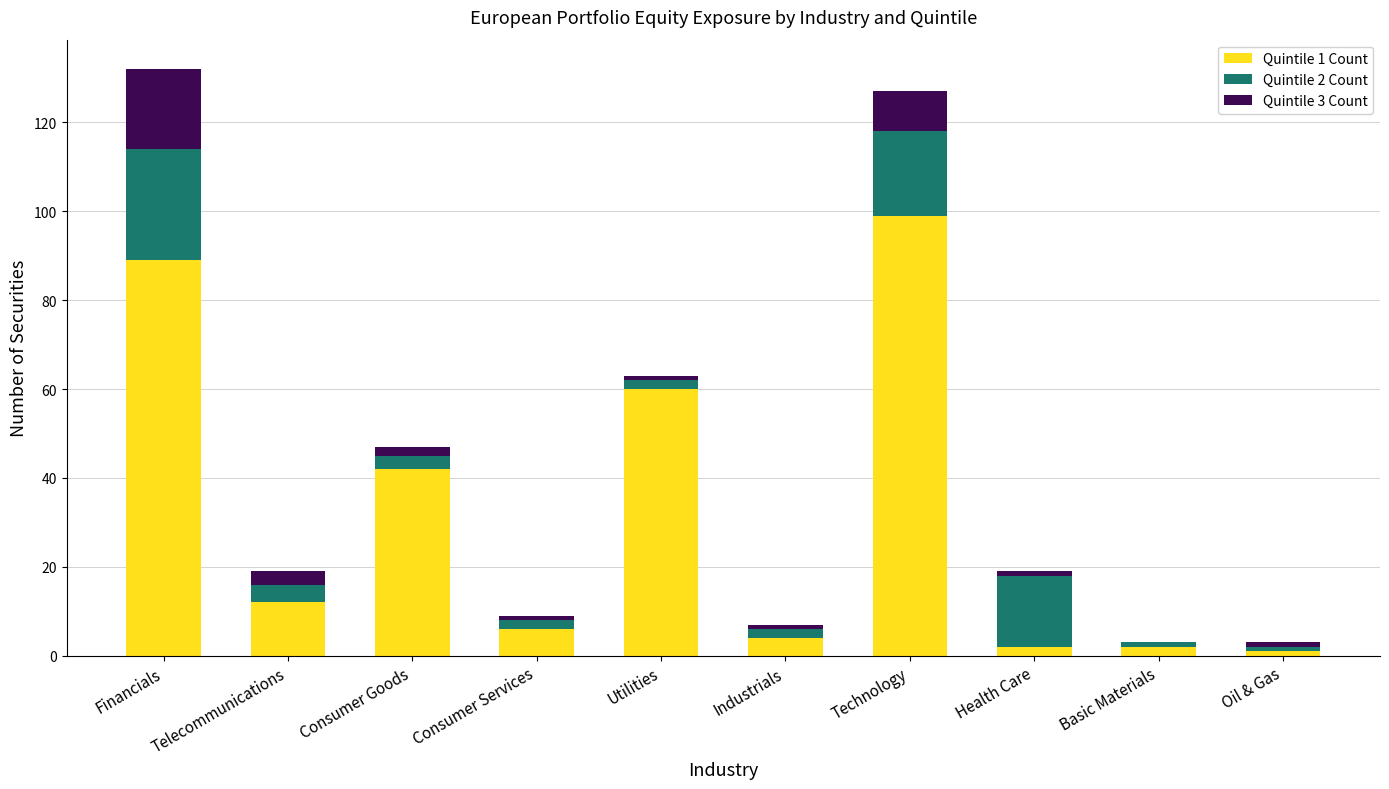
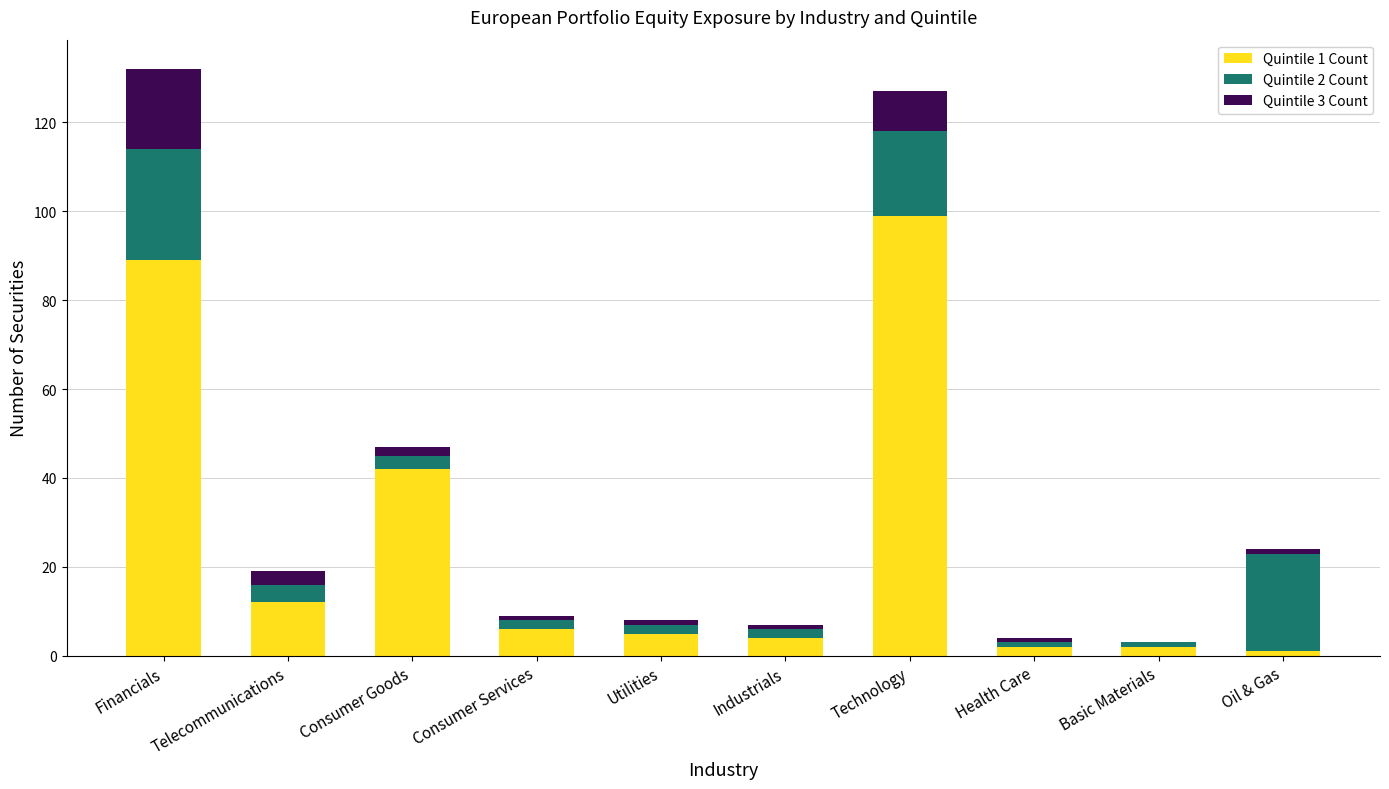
  {
    "Quintile 1 Count": {
      "Financials": 89,
      "Telecommunications": 12,
      "Consumer Goods": 42,
      "Consumer Services": 6,
-     "Utilities": 60,
+     "Utilities": 5,
      "Industrials": 4,
      "Technology": 99,
      "Health Care": 2,
      "Basic Materials": 2,
      "Oil & Gas": 1
    },
    "Quintile 2 Count": {
      "Financials": 25,
      "Telecommunications": 4,
      "Consumer Goods": 3,
      "Consumer Services": 2,
      "Utilities": 2,
      "Industrials": 2,
      "Technology": 19,
-     "Health Care": 16,
+     "Health Care": 1,
      "Basic Materials": 1,
-     "Oil & Gas": 1
+     "Oil & Gas": 22
    },
    "Quintile 3 Count": {
      "Financials": 18,
      "Telecommunications": 3,
      "Consumer Goods": 2,
      "Consumer Services": 1,
      "Utilities": 1,
      "Industrials": 1,
      "Technology": 9,
      "Health Care": 1,
      "Basic Materials": 0,
      "Oil & Gas": 1
    }
  }
